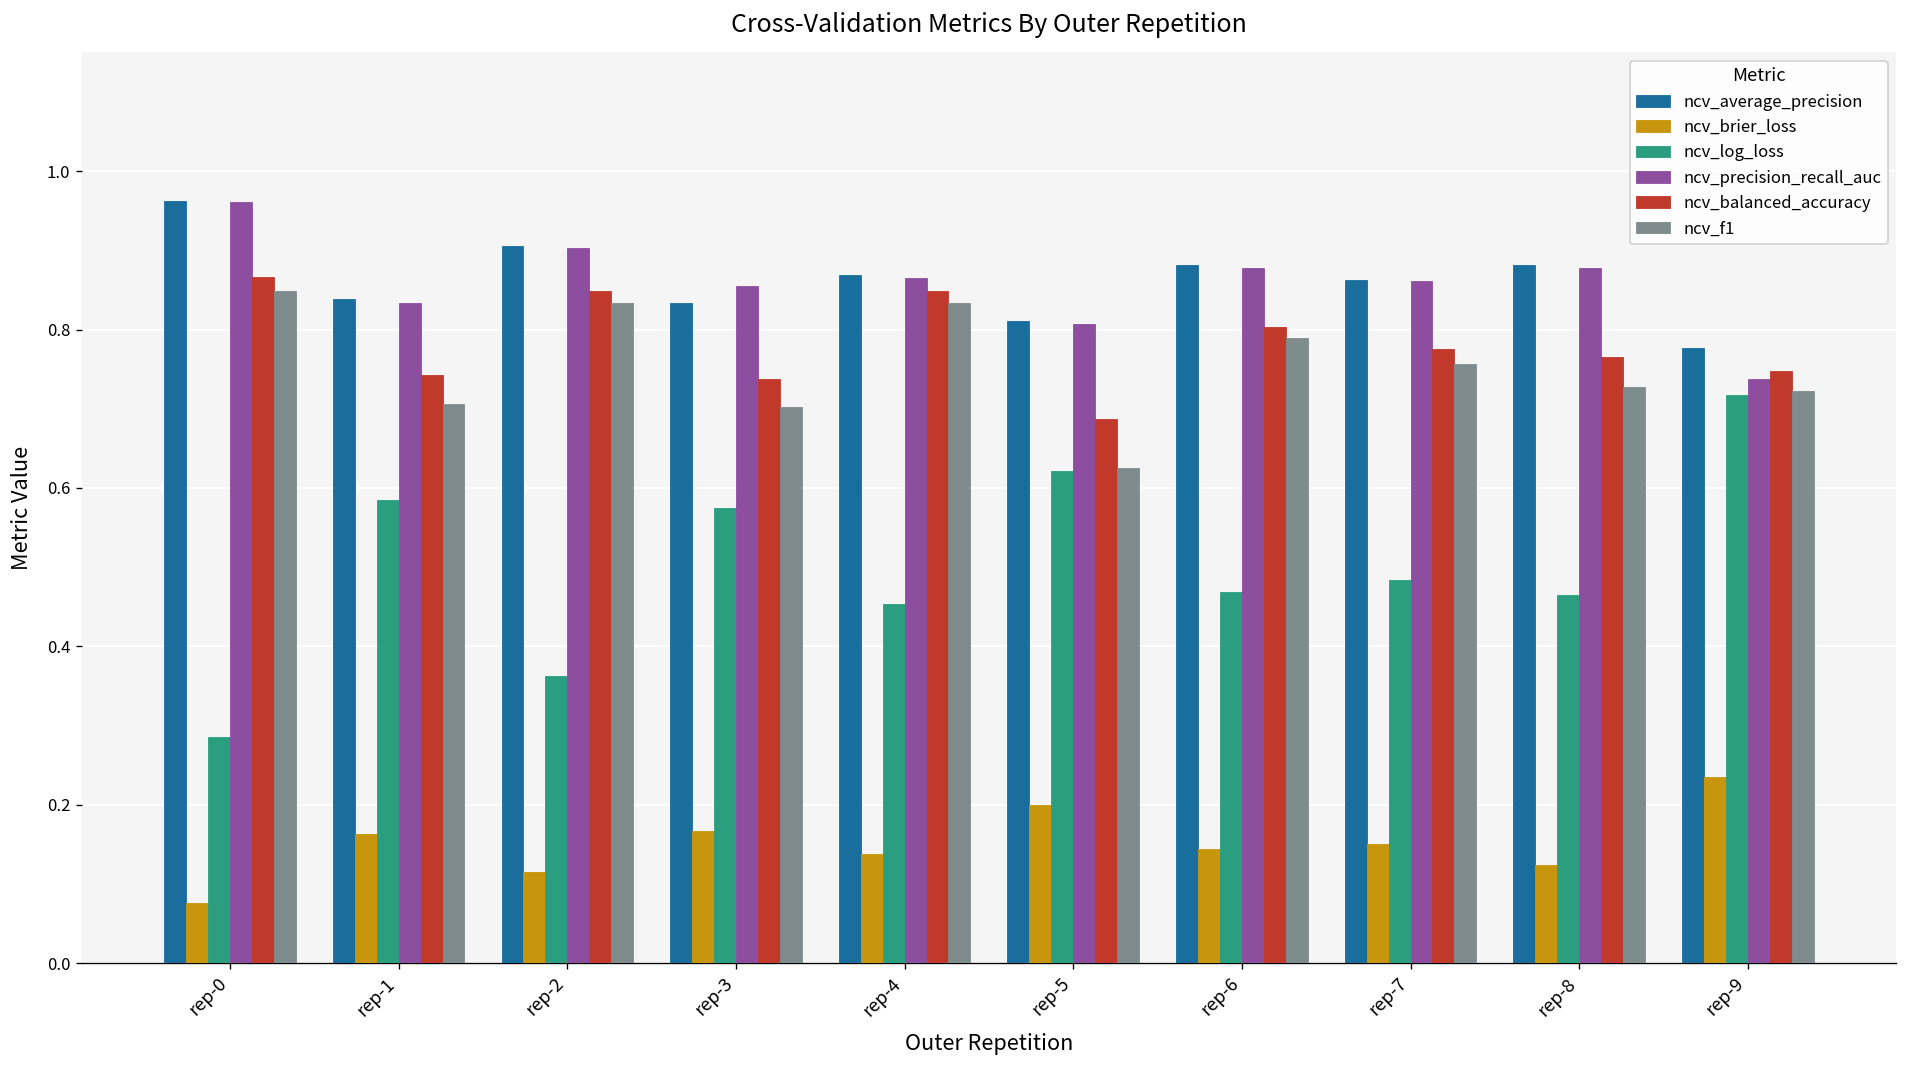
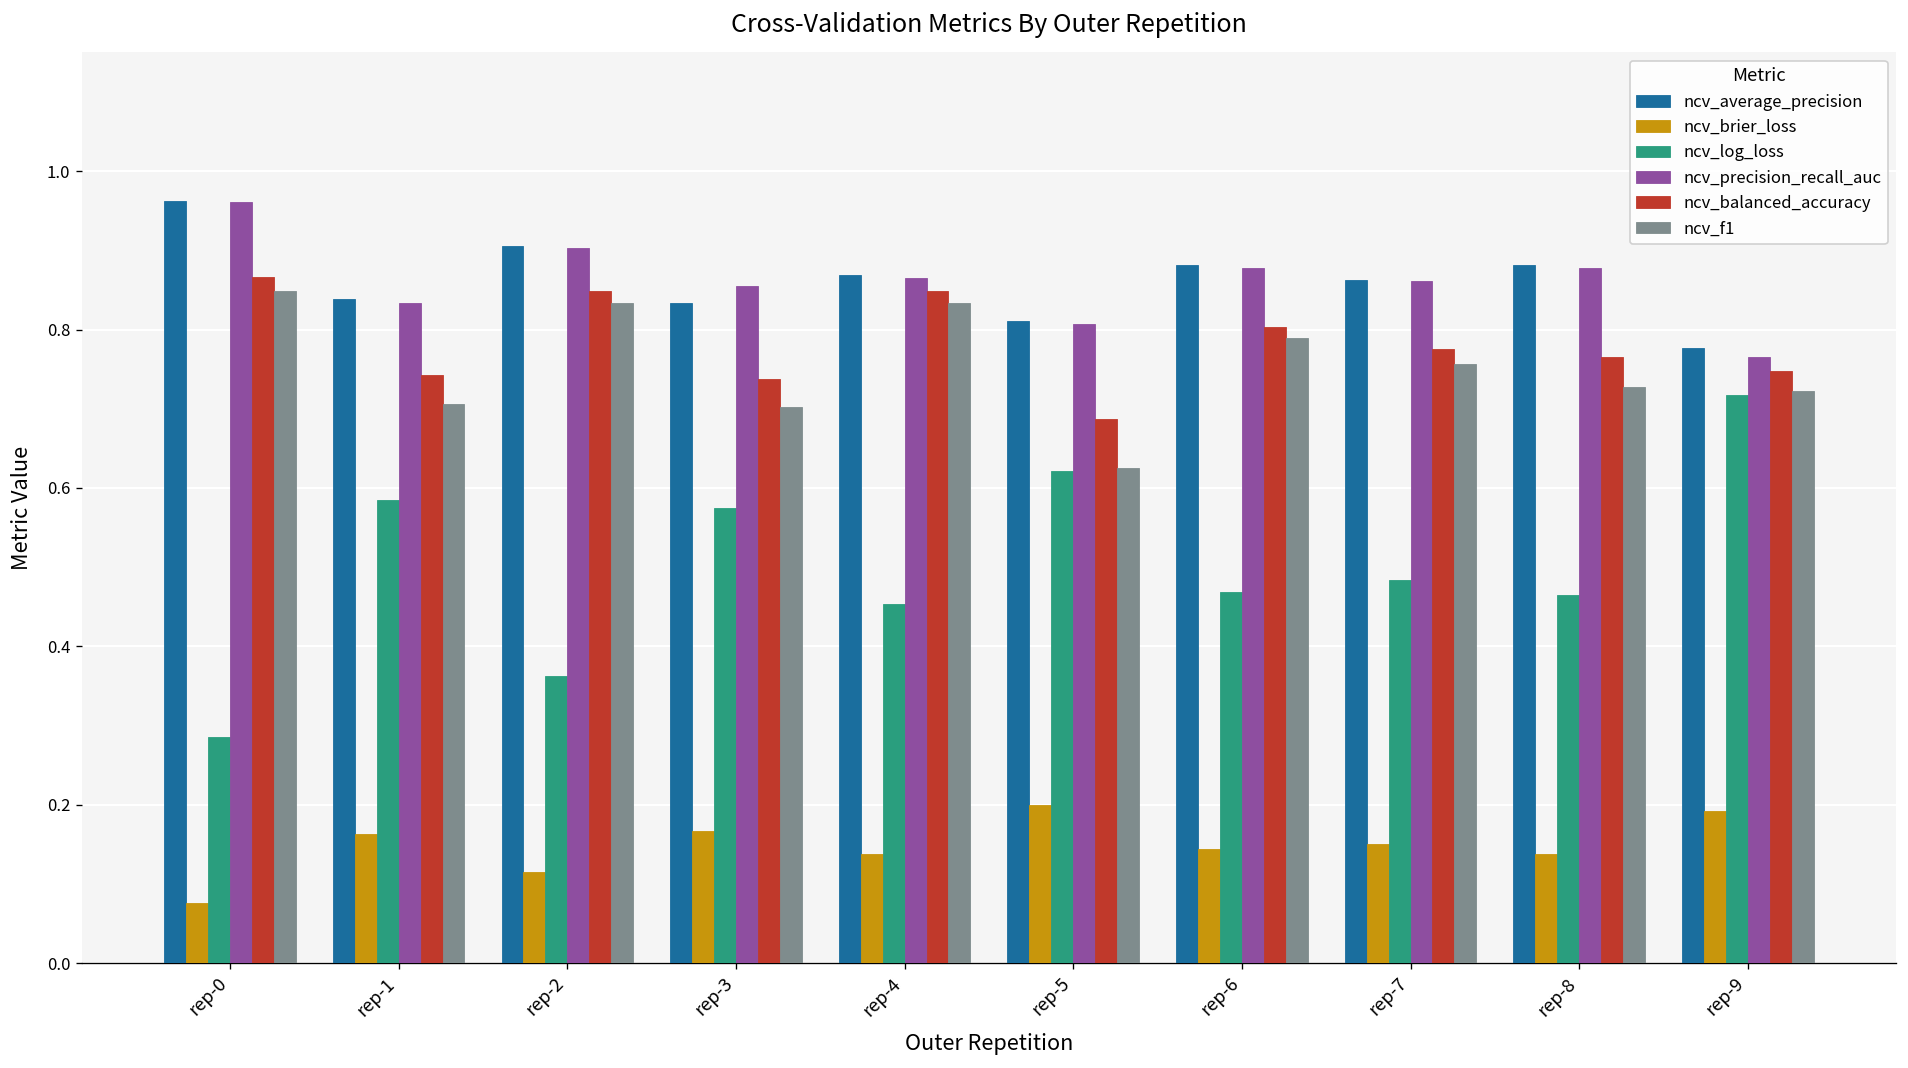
  {
    "ncv_brier_loss": {
      "rep-0": 0.08,
      "rep-1": 0.16,
      "rep-2": 0.12,
      "rep-3": 0.17,
      "rep-4": 0.14,
      "rep-5": 0.20,
      "rep-6": 0.14,
      "rep-7": 0.15,
-     "rep-8": 0.12,
-     "rep-9": 0.24
+     "rep-8": 0.14,
+     "rep-9": 0.19
    },
    "ncv_precision_recall_auc": {
      "rep-0": 0.96,
      "rep-1": 0.83,
      "rep-2": 0.90,
      "rep-3": 0.85,
      "rep-4": 0.86,
      "rep-5": 0.81,
      "rep-6": 0.88,
      "rep-7": 0.86,
      "rep-8": 0.88,
-     "rep-9": 0.74
+     "rep-9": 0.77
    },
    "ncv_balanced_accuracy": {
      "rep-0": 0.87,
      "rep-1": 0.74,
      "rep-2": 0.85,
      "rep-3": 0.74,
      "rep-4": 0.85,
      "rep-5": 0.69,
      "rep-6": 0.80,
      "rep-7": 0.78,
      "rep-8": 0.77,
      "rep-9": 0.75
    },
    "ncv_f1": {
      "rep-0": 0.85,
      "rep-1": 0.71,
      "rep-2": 0.83,
      "rep-3": 0.70,
      "rep-4": 0.83,
      "rep-5": 0.63,
      "rep-6": 0.79,
      "rep-7": 0.76,
      "rep-8": 0.73,
      "rep-9": 0.72
    }
  }
